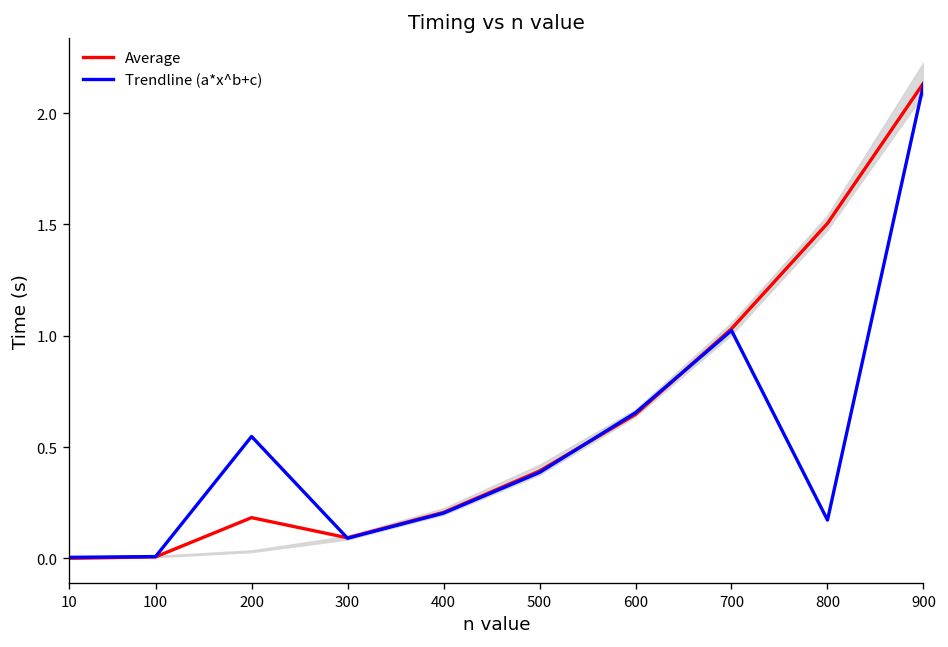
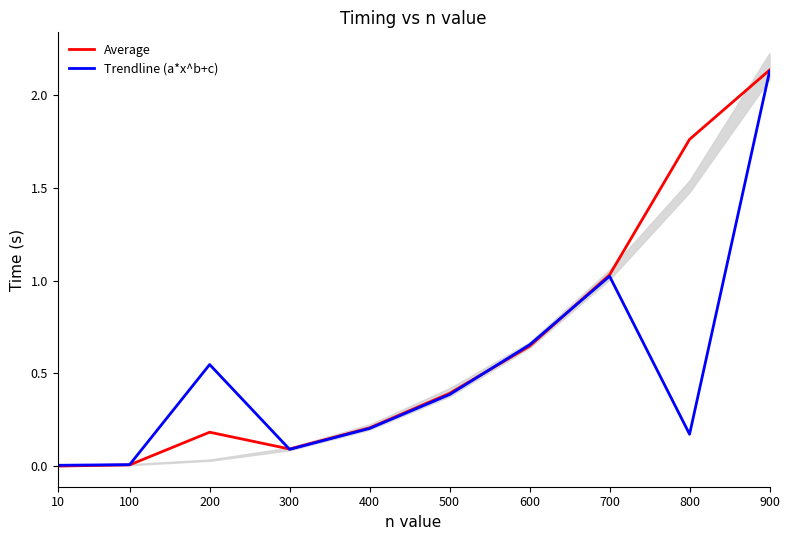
  {
    "Average": {
      "200": 0.18,
-     "800": 1.51
+     "800": 1.76
    },
    "Trendline (a*x^b+c)": {
      "200": 0.55,
      "800": 0.17
    }
  }
